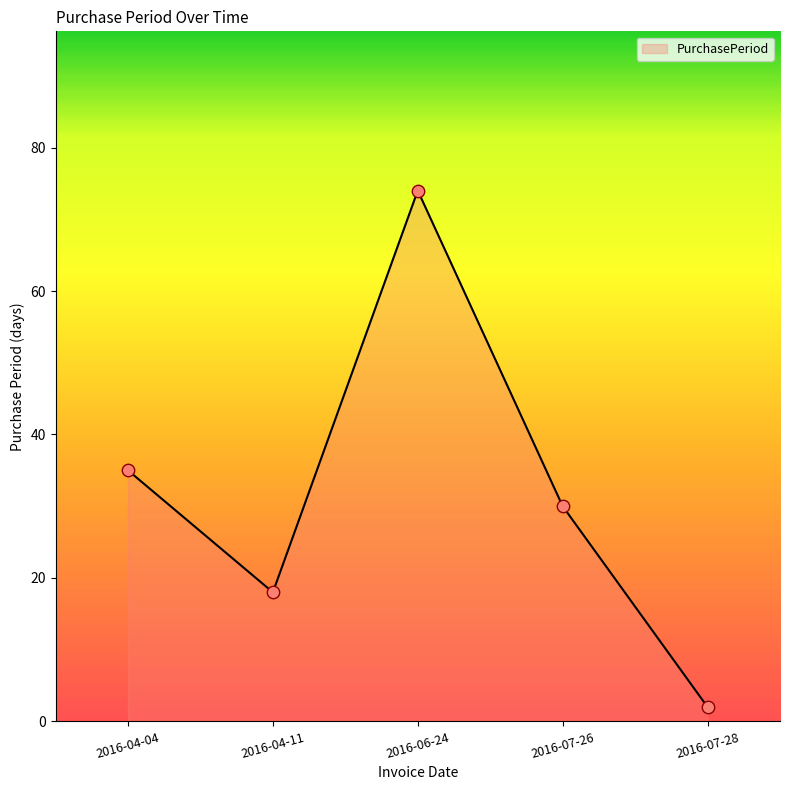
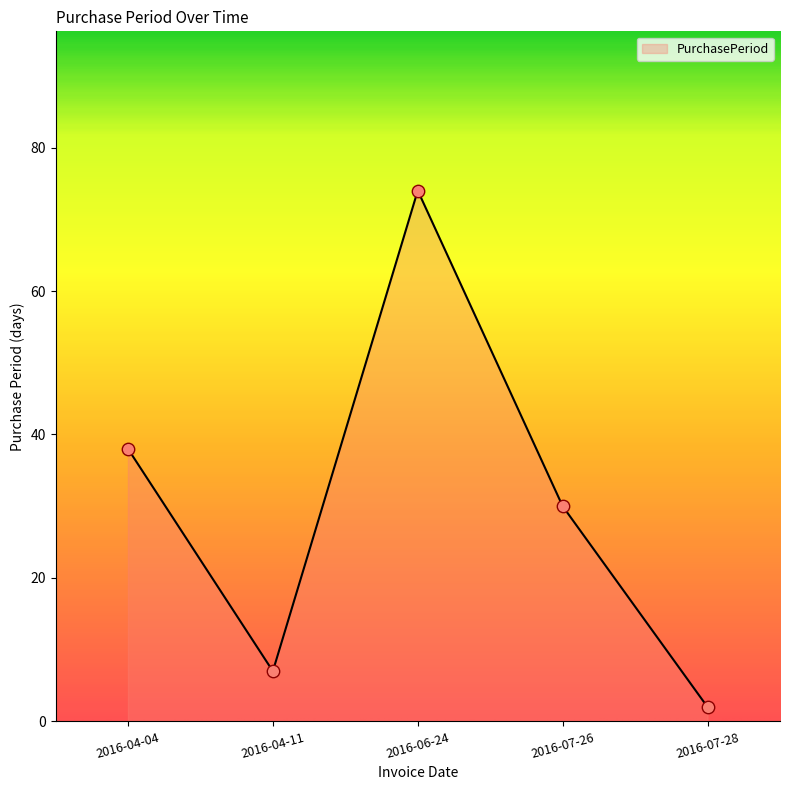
  {
-   "2016-04-04": 35,
-   "2016-04-11": 18,
+   "2016-04-04": 38,
+   "2016-04-11": 7,
    "2016-06-24": 74,
    "2016-07-26": 30,
    "2016-07-28": 2
  }
